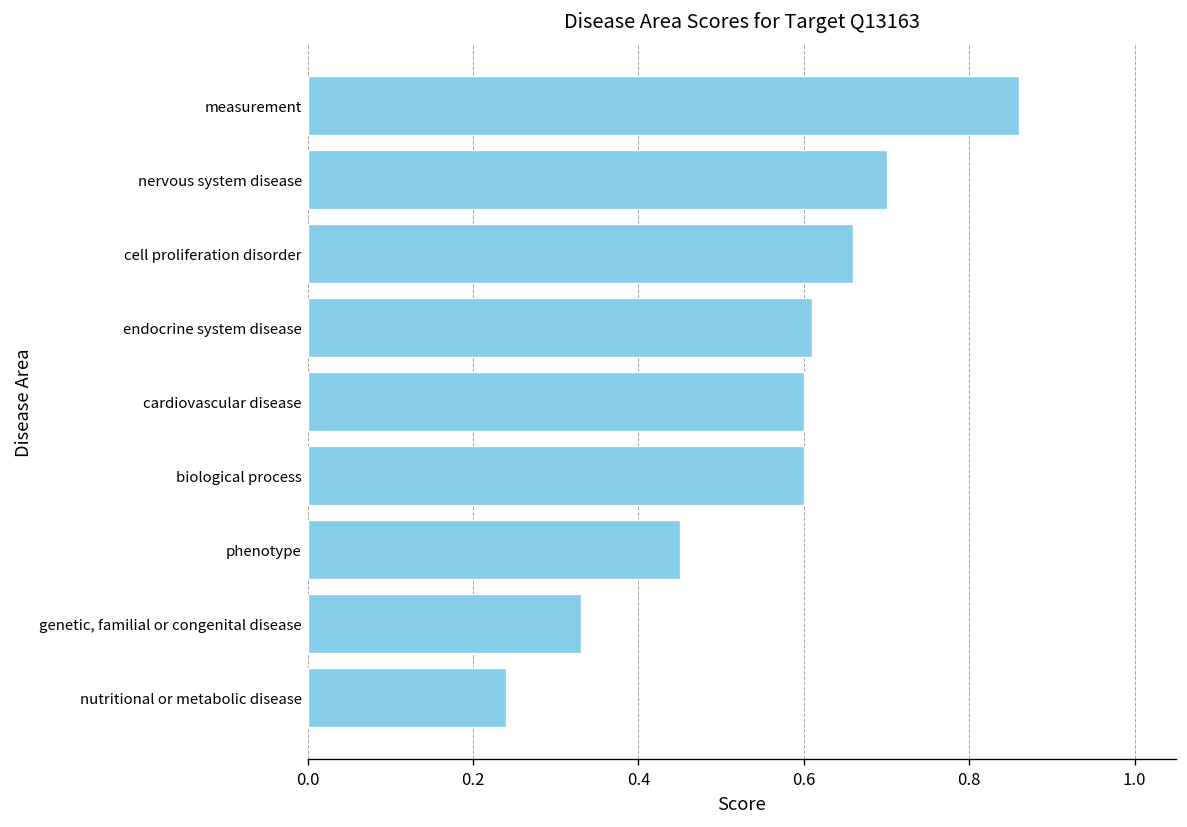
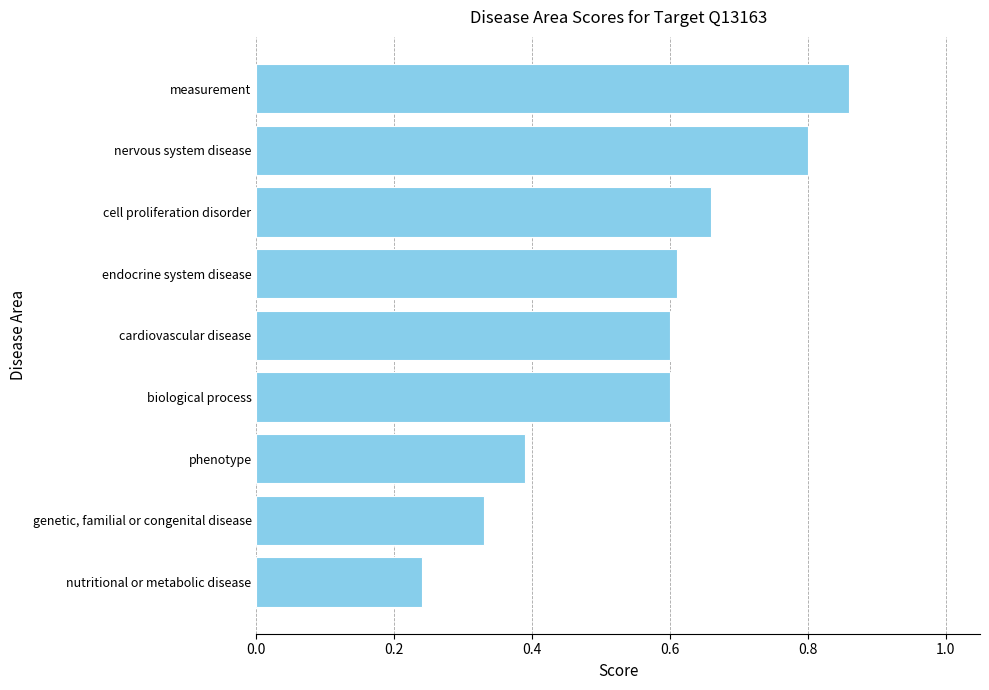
  {
    "measurement": 0.86,
-   "nervous system disease": 0.7,
+   "nervous system disease": 0.8,
    "cell proliferation disorder": 0.66,
    "endocrine system disease": 0.61,
    "cardiovascular disease": 0.60,
    "biological process": 0.60,
-   "phenotype": 0.45,
+   "phenotype": 0.39,
    "genetic, familial or congenital disease": 0.33,
    "nutritional or metabolic disease": 0.24
  }
